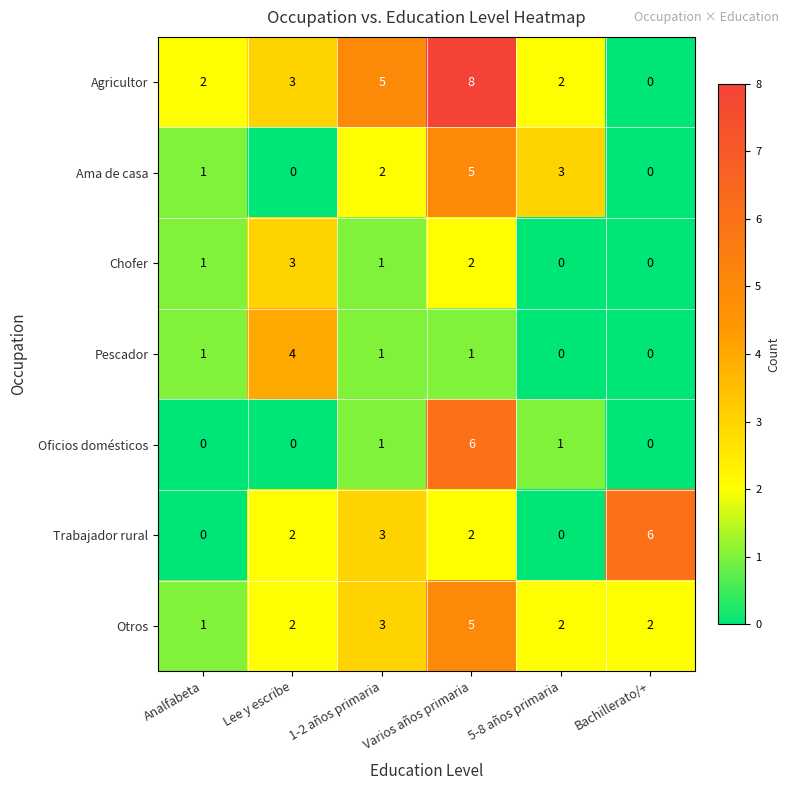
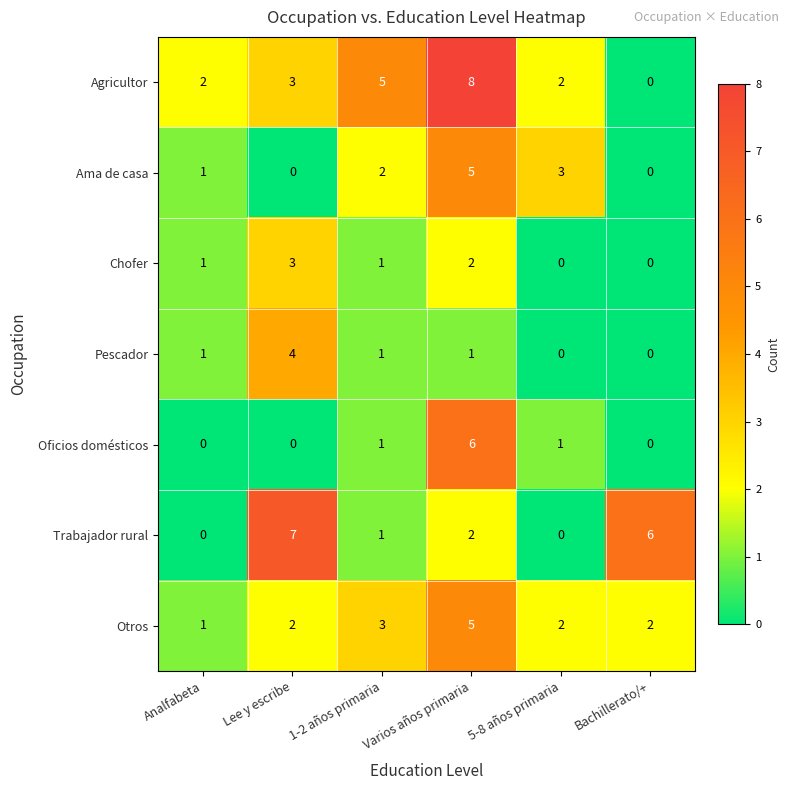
  {
    "Agricultor": {
      "Analfabeta": 2,
      "Lee y escribe": 3,
      "1-2 años primaria": 5,
      "Varios años primaria": 8,
      "5-8 años primaria": 2,
      "Bachillerato/+": 0
    },
    "Ama de casa": {
      "Analfabeta": 1,
      "Lee y escribe": 0,
      "1-2 años primaria": 2,
      "Varios años primaria": 5,
      "5-8 años primaria": 3,
      "Bachillerato/+": 0
    },
    "Chofer": {
      "Analfabeta": 1,
      "Lee y escribe": 3,
      "1-2 años primaria": 1,
      "Varios años primaria": 2,
      "5-8 años primaria": 0,
      "Bachillerato/+": 0
    },
    "Pescador": {
      "Analfabeta": 1,
      "Lee y escribe": 4,
      "1-2 años primaria": 1,
      "Varios años primaria": 1,
      "5-8 años primaria": 0,
      "Bachillerato/+": 0
    },
    "Oficios domésticos": {
      "Analfabeta": 0,
      "Lee y escribe": 0,
      "1-2 años primaria": 1,
      "Varios años primaria": 6,
      "5-8 años primaria": 1,
      "Bachillerato/+": 0
    },
    "Trabajador rural": {
      "Analfabeta": 0,
-     "Lee y escribe": 2,
-     "1-2 años primaria": 3,
+     "Lee y escribe": 7,
+     "1-2 años primaria": 1,
      "Varios años primaria": 2,
      "5-8 años primaria": 0,
      "Bachillerato/+": 6
    },
    "Otros": {
      "Analfabeta": 1,
      "Lee y escribe": 2,
      "1-2 años primaria": 3,
      "Varios años primaria": 5,
      "5-8 años primaria": 2,
      "Bachillerato/+": 2
    }
  }
